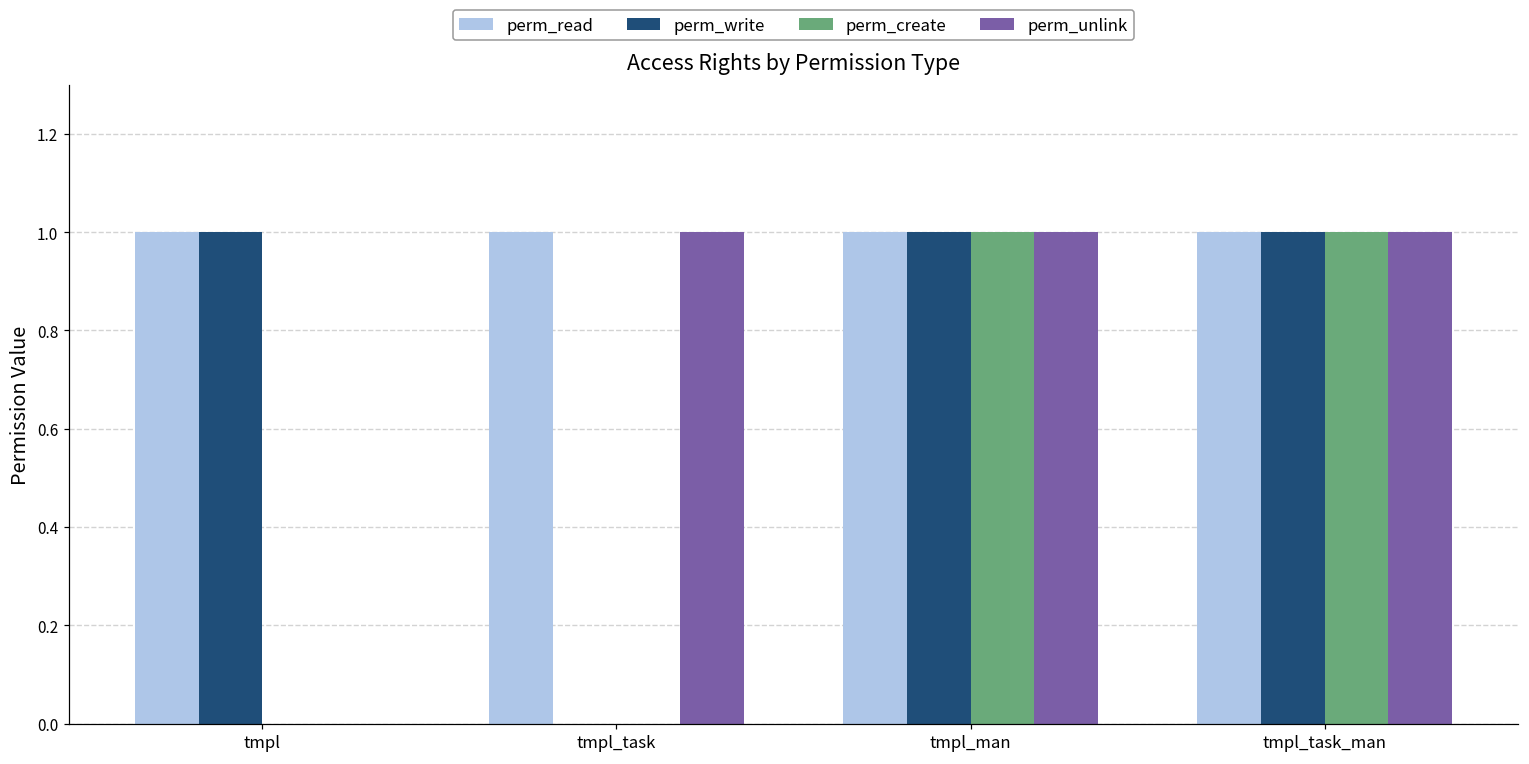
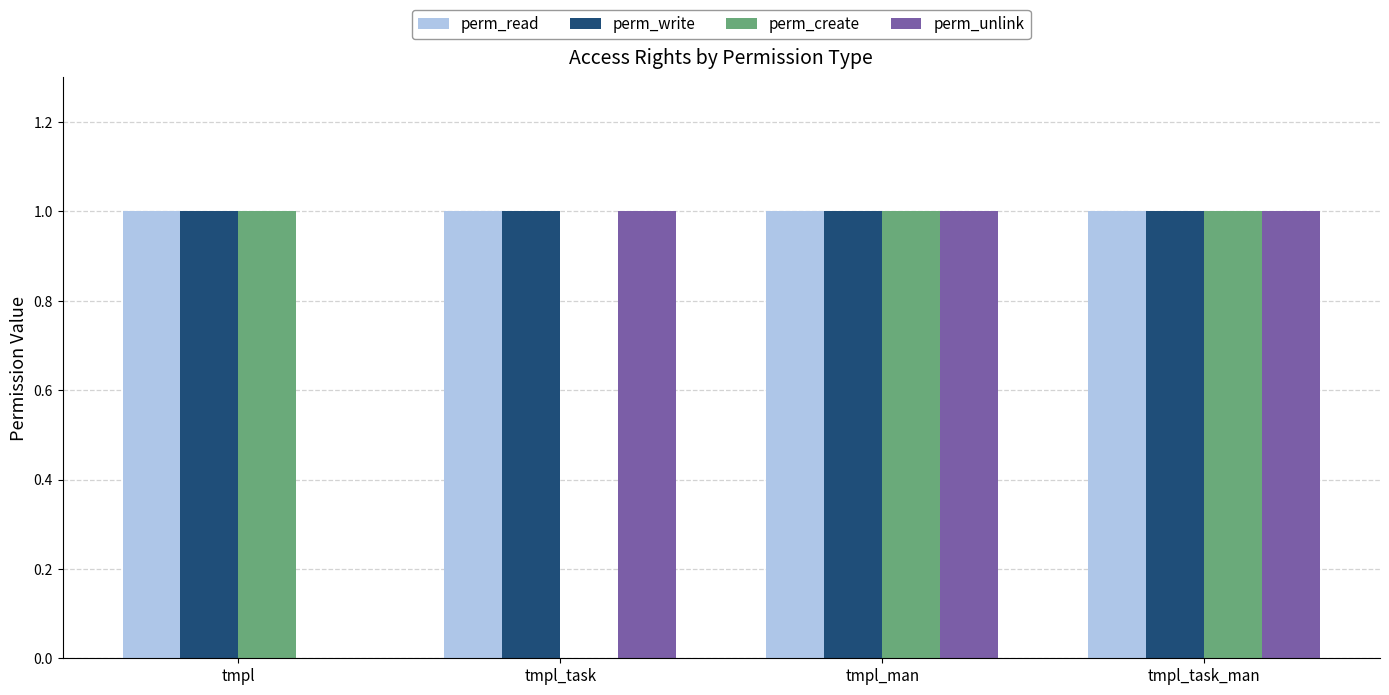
  {
    "perm_read": {
      "tmpl": 1,
      "tmpl_task": 1,
      "tmpl_man": 1,
      "tmpl_task_man": 1
    },
    "perm_write": {
      "tmpl": 1,
-     "tmpl_task": 0,
+     "tmpl_task": 1,
      "tmpl_man": 1,
      "tmpl_task_man": 1
    },
    "perm_create": {
-     "tmpl": 0,
+     "tmpl": 1,
      "tmpl_task": 0,
      "tmpl_man": 1,
      "tmpl_task_man": 1
    },
    "perm_unlink": {
      "tmpl": 0,
      "tmpl_task": 1,
      "tmpl_man": 1,
      "tmpl_task_man": 1
    }
  }
